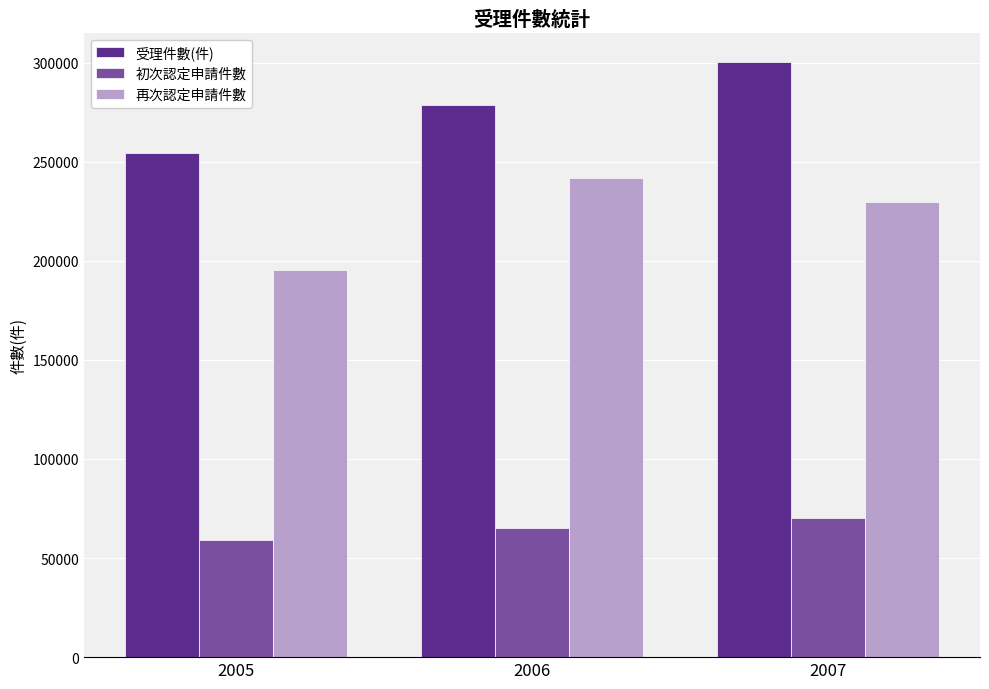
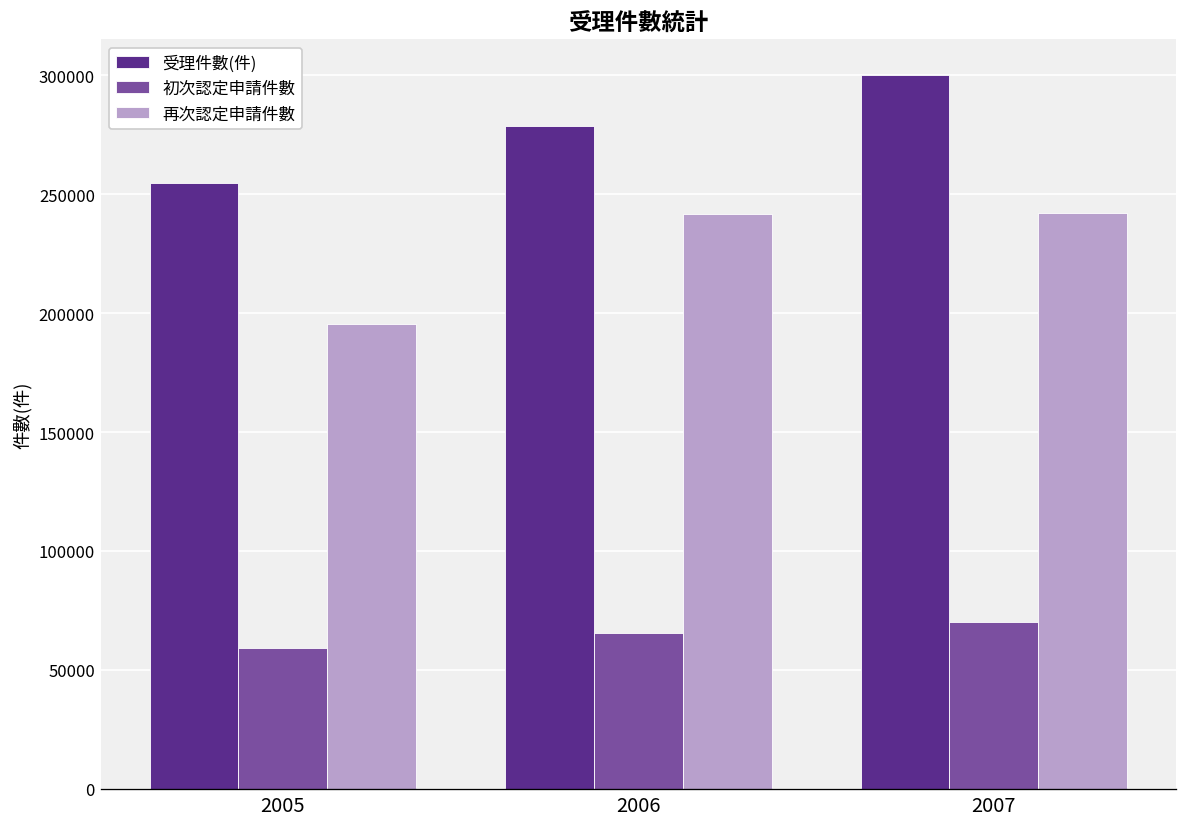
  {
    "再次認定申請件數": {
      "2005": 195000,
      "2006": 242000,
-     "2007": 230000
+     "2007": 242000
    }
  }
